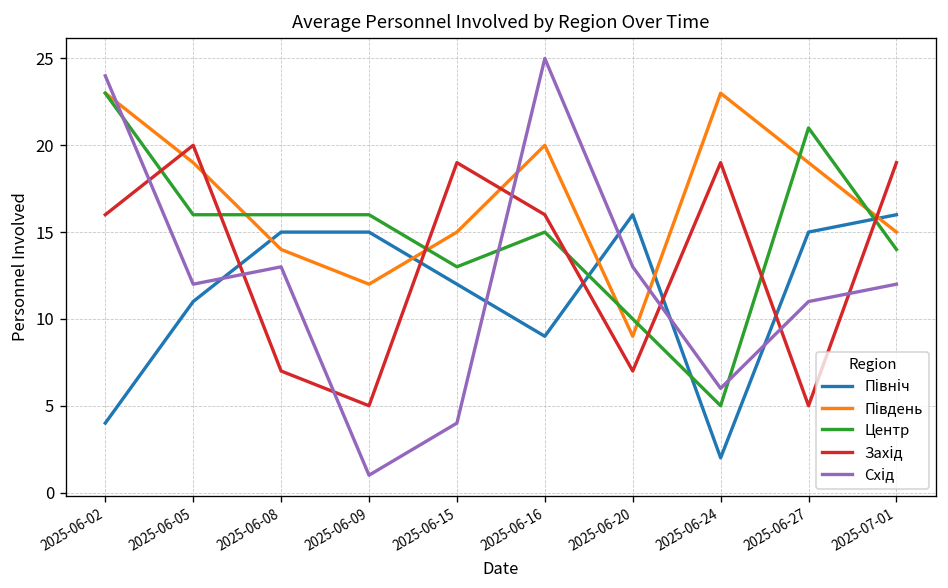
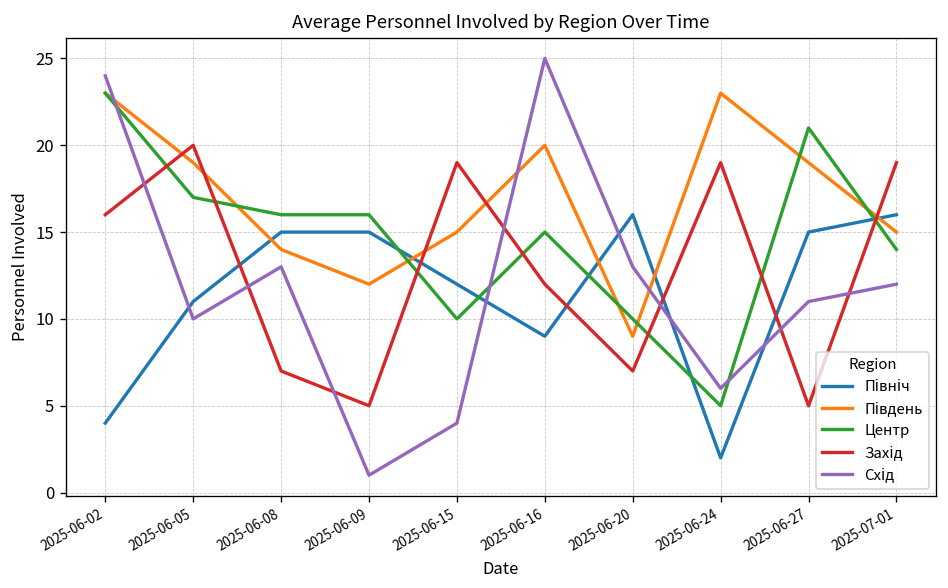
  {
    "Північ": {
      "2025-06-02": 4,
      "2025-06-05": 11,
      "2025-06-08": 15,
      "2025-06-09": 15,
      "2025-06-15": 12,
      "2025-06-16": 9,
      "2025-06-20": 16,
      "2025-06-24": 2,
      "2025-06-27": 15,
      "2025-07-01": 16
    },
    "Південь": {
      "2025-06-05": 19,
      "2025-06-08": 14,
      "2025-06-09": 12,
      "2025-06-15": 15,
      "2025-06-16": 20,
      "2025-06-20": 9,
      "2025-06-24": 23,
      "2025-06-27": 19,
      "2025-07-01": 15
    },
    "Центр": {
-     "2025-06-05": 16,
+     "2025-06-05": 17,
      "2025-06-08": 16,
      "2025-06-09": 16,
-     "2025-06-15": 13,
+     "2025-06-15": 10,
      "2025-06-16": 15,
      "2025-06-20": 10,
      "2025-06-24": 5,
      "2025-06-27": 21,
      "2025-07-01": 14
    },
    "Захід": {
      "2025-06-02": 16,
      "2025-06-05": 20,
      "2025-06-08": 7,
      "2025-06-09": 5,
      "2025-06-15": 19,
-     "2025-06-16": 16,
+     "2025-06-16": 12,
      "2025-06-20": 7,
      "2025-06-24": 19,
      "2025-06-27": 5,
      "2025-07-01": 19
    },
    "Схід": {
      "2025-06-02": 24,
-     "2025-06-05": 12,
+     "2025-06-05": 10,
      "2025-06-08": 13,
      "2025-06-09": 1,
      "2025-06-15": 4,
      "2025-06-16": 25,
      "2025-06-20": 13,
      "2025-06-24": 6,
      "2025-06-27": 11,
      "2025-07-01": 12
    }
  }
